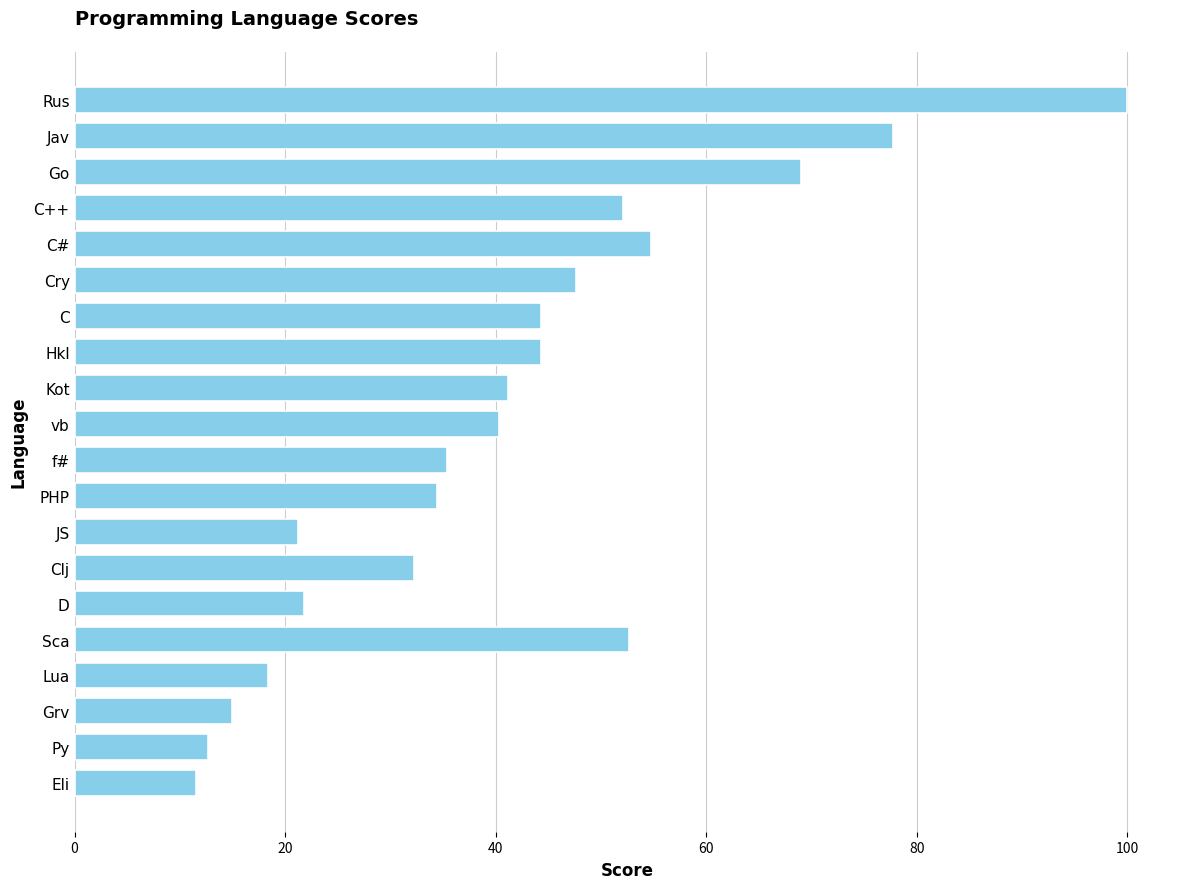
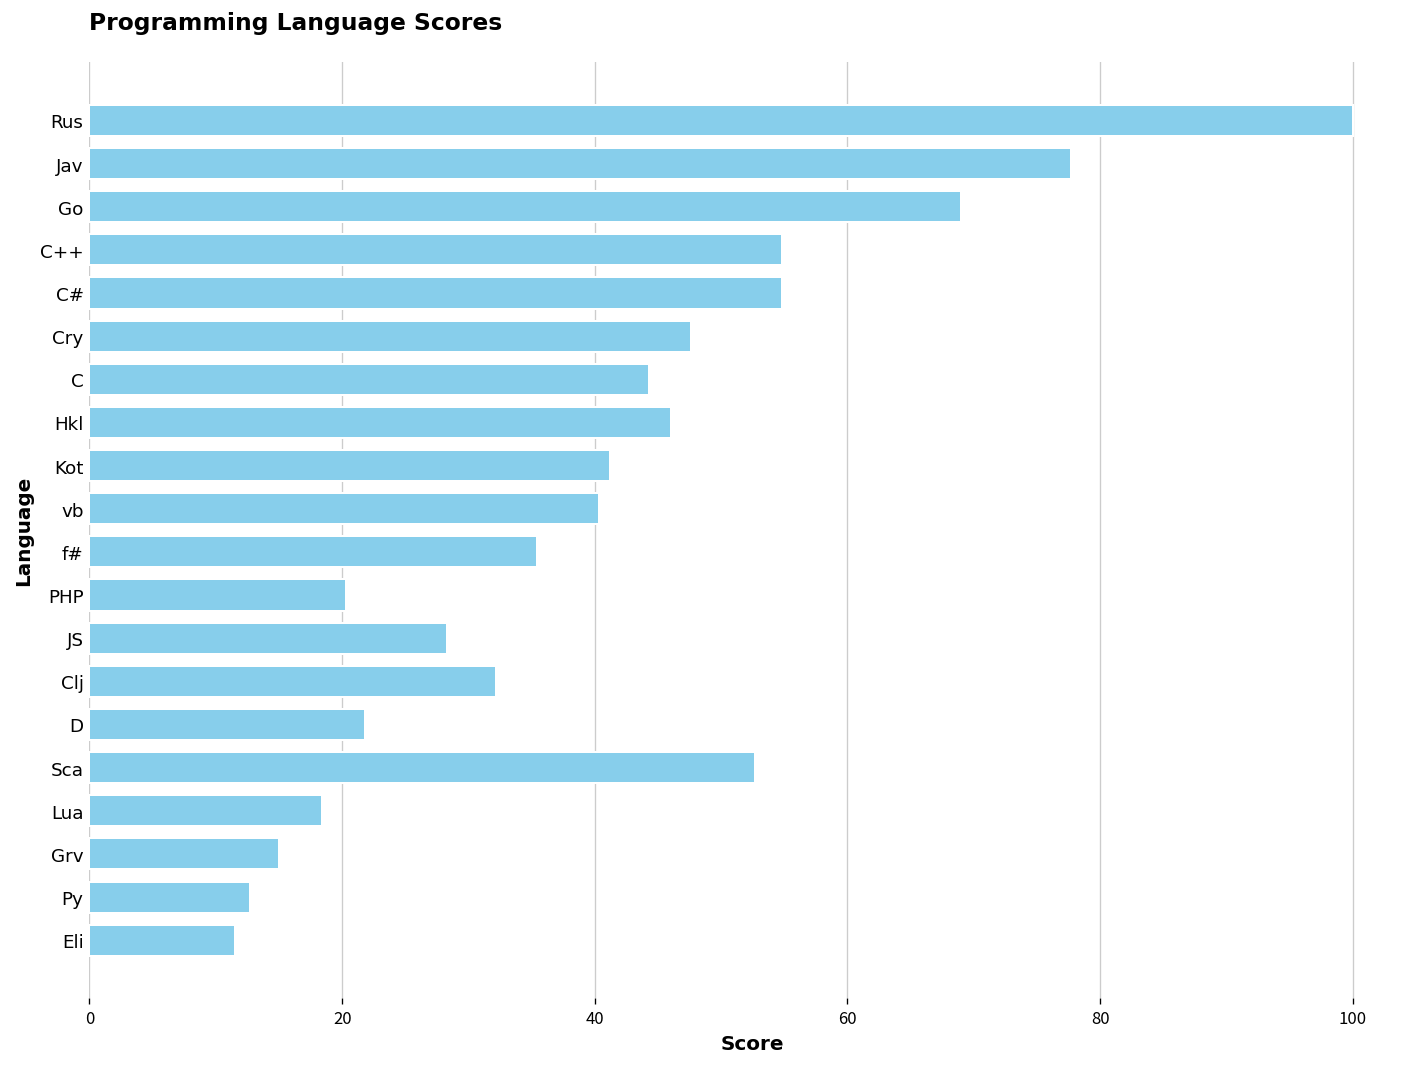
  {
    "Rus": 100.0,
    "Jav": 77.7,
    "Go": 69.0,
-   "C++": 52.1,
+   "C++": 54.8,
    "C#": 54.8,
    "Cry": 47.6,
    "C": 44.3,
-   "Hkl": 44.3,
+   "Hkl": 46.0,
    "Kot": 41.2,
    "vb": 40.3,
    "f#": 35.4,
-   "PHP": 34.4,
-   "JS": 21.2,
+   "PHP": 20.3,
+   "JS": 28.3,
    "Clj": 32.2,
    "D": 21.8,
    "Sca": 52.7,
    "Lua": 18.4,
    "Grv": 15.0,
    "Py": 12.7,
    "Eli": 11.5
  }
